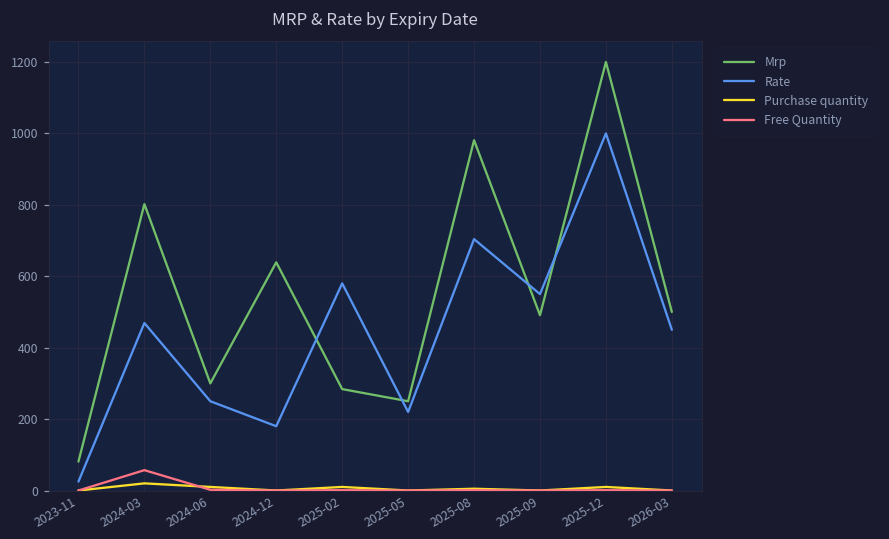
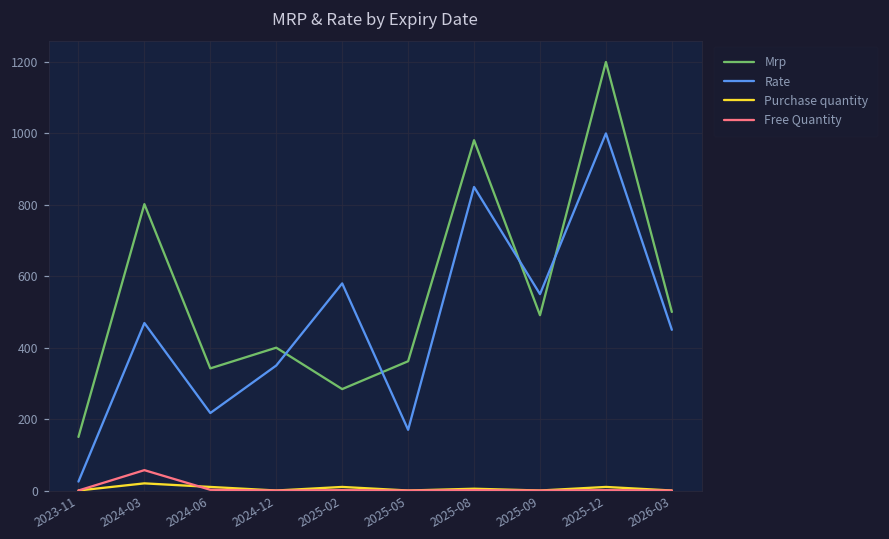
  {
    "Mrp": {
-     "2023-11": 80,
+     "2023-11": 150,
      "2024-03": 800,
-     "2024-06": 300,
-     "2024-12": 640,
+     "2024-06": 340,
+     "2024-12": 400,
      "2025-02": 280,
-     "2025-05": 250,
+     "2025-05": 360,
      "2025-08": 980,
      "2025-09": 490,
      "2025-12": 1200,
      "2026-03": 500
    },
    "Rate": {
      "2023-11": 30,
      "2024-03": 470,
-     "2024-06": 250,
-     "2024-12": 180,
+     "2024-06": 220,
+     "2024-12": 350,
      "2025-02": 580,
-     "2025-05": 220,
-     "2025-08": 700,
+     "2025-05": 170,
+     "2025-08": 850,
      "2025-09": 550,
      "2025-12": 1000,
      "2026-03": 450
    },
    "Purchase quantity": {
      "2024-03": 20,
      "2024-06": 10,
      "2025-02": 10,
      "2025-12": 10
    },
    "Free Quantity": {
      "2024-03": 60,
      "2024-06": 0,
      "2025-02": 0,
      "2025-12": 0
    }
  }
